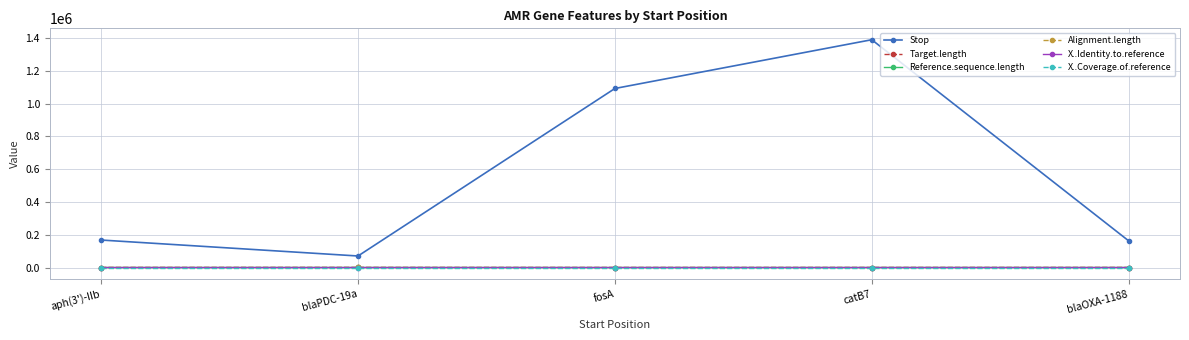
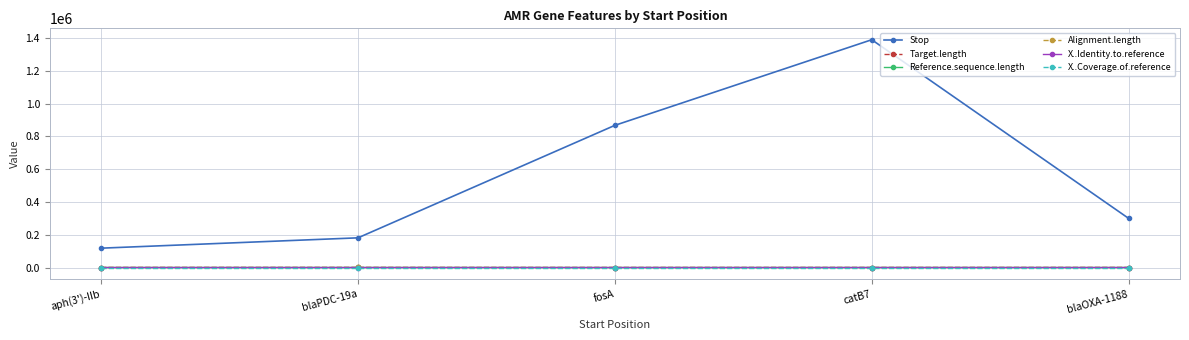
  {
    "Stop": {
-     "aph(3')-IIb": 170000,
-     "blaPDC-19a": 70000,
-     "fosA": 1090000,
+     "aph(3')-IIb": 120000,
+     "blaPDC-19a": 180000,
+     "fosA": 870000,
      "catB7": 1390000,
-     "blaOXA-1188": 160000
+     "blaOXA-1188": 300000
    },
    "X..Coverage.of.reference": {
      "aph(3')-IIb": 0,
      "blaPDC-19a": 0,
      "fosA": 0,
      "catB7": 0,
      "blaOXA-1188": 0
    }
  }
